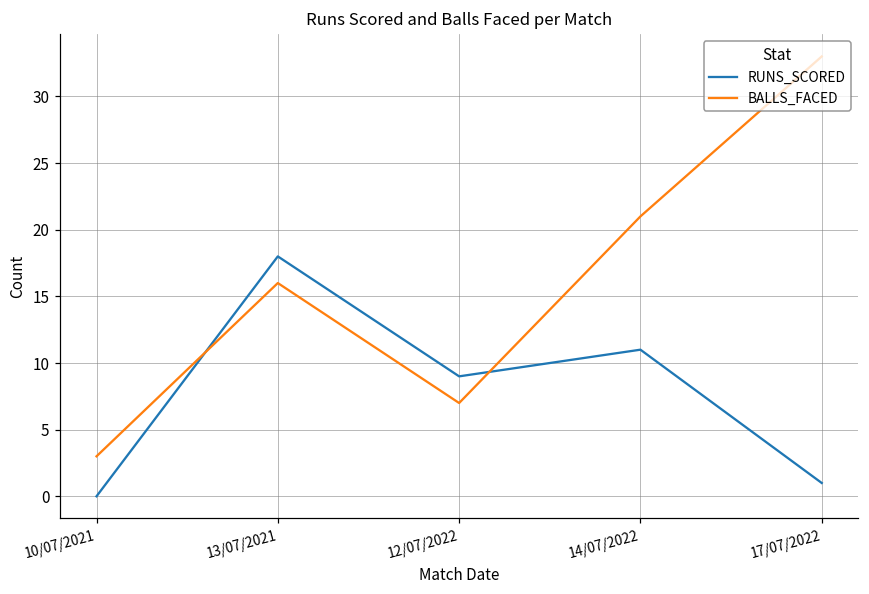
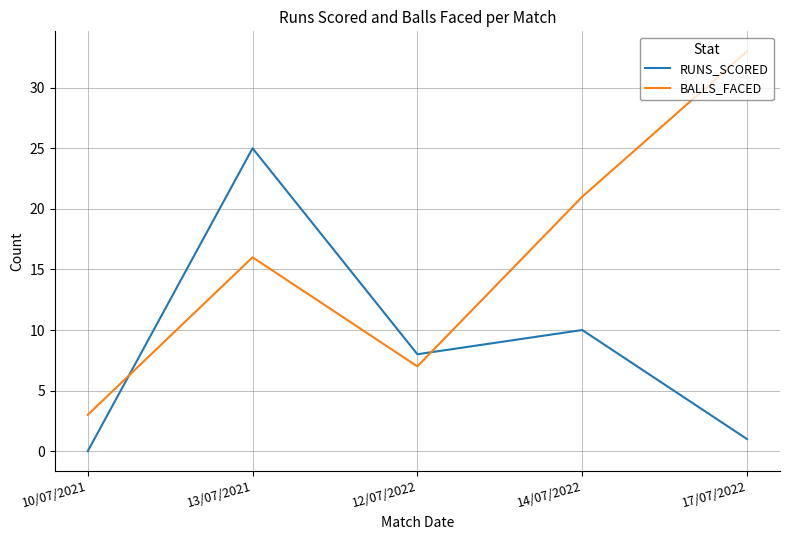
  {
    "RUNS_SCORED": {
      "10/07/2021": 0,
-     "13/07/2021": 18,
-     "12/07/2022": 9,
-     "14/07/2022": 11,
+     "13/07/2021": 25,
+     "12/07/2022": 8,
+     "14/07/2022": 10,
      "17/07/2022": 1
    },
    "BALLS_FACED": {
      "10/07/2021": 3,
      "13/07/2021": 16,
      "12/07/2022": 7,
      "14/07/2022": 21
    }
  }
